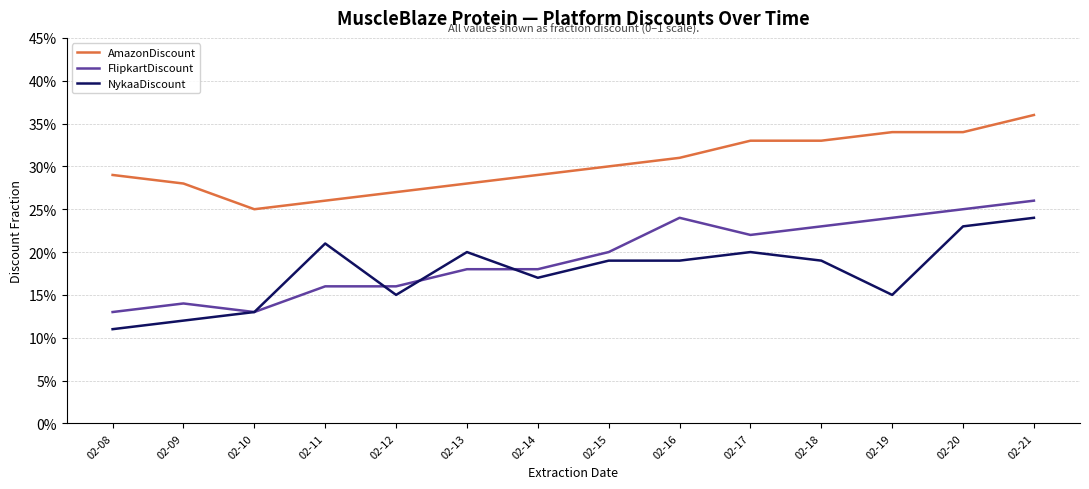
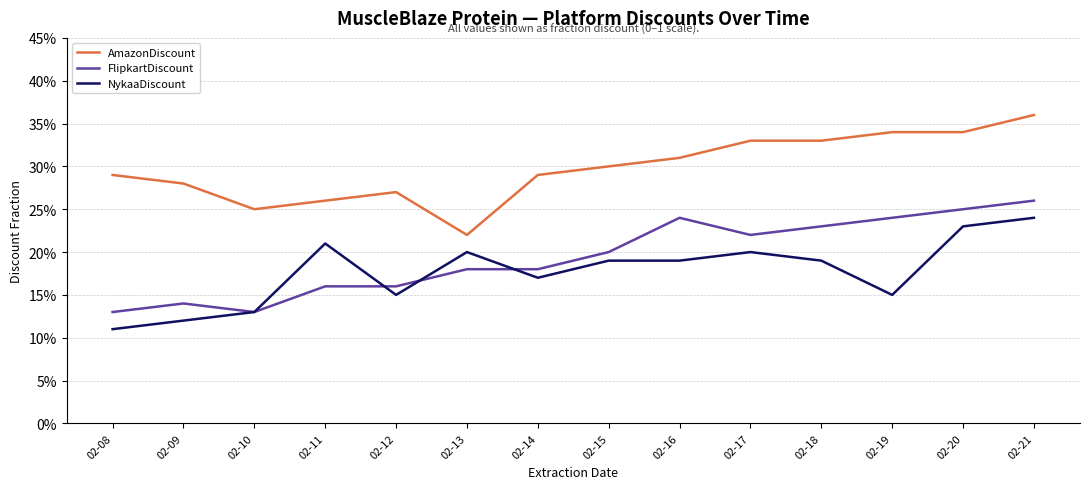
  {
    "AmazonDiscount": {
      "02-08": "29%",
      "02-09": "28%",
      "02-10": "25%",
      "02-11": "26%",
      "02-12": "27%",
-     "02-13": "28%",
+     "02-13": "22%",
      "02-14": "29%",
      "02-15": "30%",
      "02-16": "31%",
      "02-17": "33%",
      "02-18": "33%",
      "02-19": "34%",
      "02-20": "34%",
      "02-21": "36%"
    },
    "FlipkartDiscount": {
      "02-08": "13%",
      "02-09": "14%",
      "02-11": "16%",
      "02-12": "16%",
      "02-13": "18%",
      "02-14": "18%",
      "02-15": "20%",
      "02-16": "24%",
      "02-17": "22%",
      "02-18": "23%",
      "02-19": "24%",
      "02-20": "25%",
      "02-21": "26%"
    },
    "NykaaDiscount": {
      "02-08": "11%",
      "02-09": "12%",
      "02-11": "21%",
      "02-12": "15%",
      "02-13": "20%",
      "02-14": "17%",
      "02-15": "19%",
      "02-16": "19%",
      "02-17": "20%",
      "02-18": "19%",
      "02-19": "15%",
      "02-20": "23%",
      "02-21": "24%"
    }
  }
